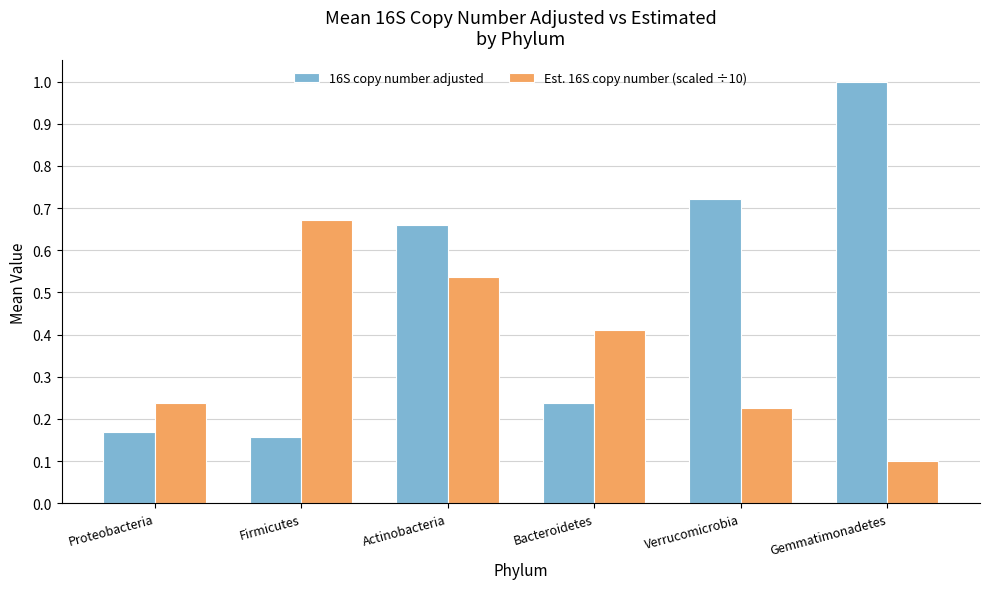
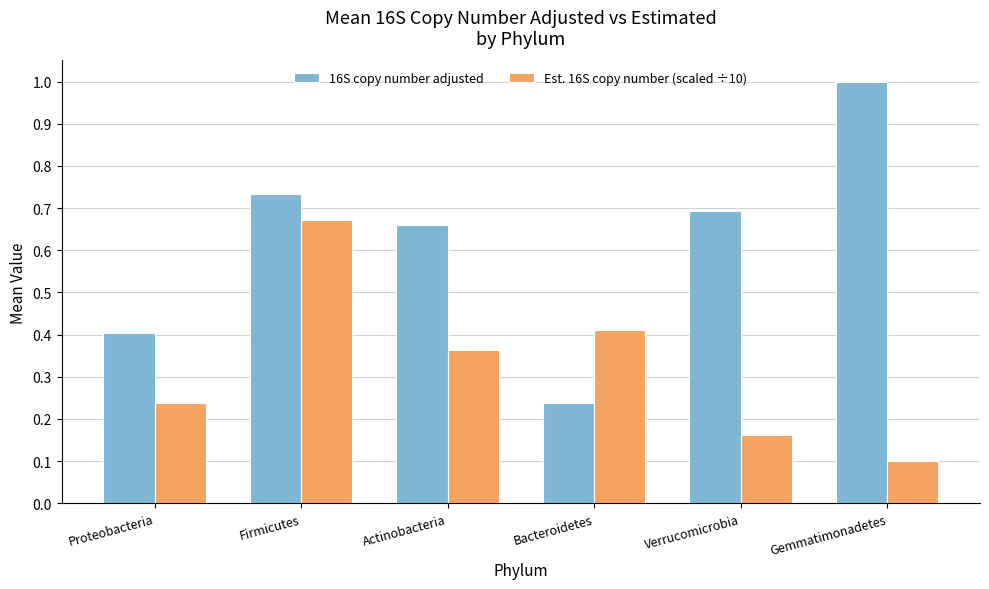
  {
    "16S copy number adjusted": {
-     "Proteobacteria": 0.17,
-     "Firmicutes": 0.16,
+     "Proteobacteria": 0.40,
+     "Firmicutes": 0.73,
      "Actinobacteria": 0.66,
      "Bacteroidetes": 0.24,
-     "Verrucomicrobia": 0.72,
+     "Verrucomicrobia": 0.69,
      "Gemmatimonadetes": 1.00
    },
    "Est. 16S copy number (scaled ÷10)": {
      "Proteobacteria": 0.24,
      "Firmicutes": 0.67,
-     "Actinobacteria": 0.54,
+     "Actinobacteria": 0.36,
      "Bacteroidetes": 0.41,
-     "Verrucomicrobia": 0.23,
+     "Verrucomicrobia": 0.16,
      "Gemmatimonadetes": 0.10
    }
  }
